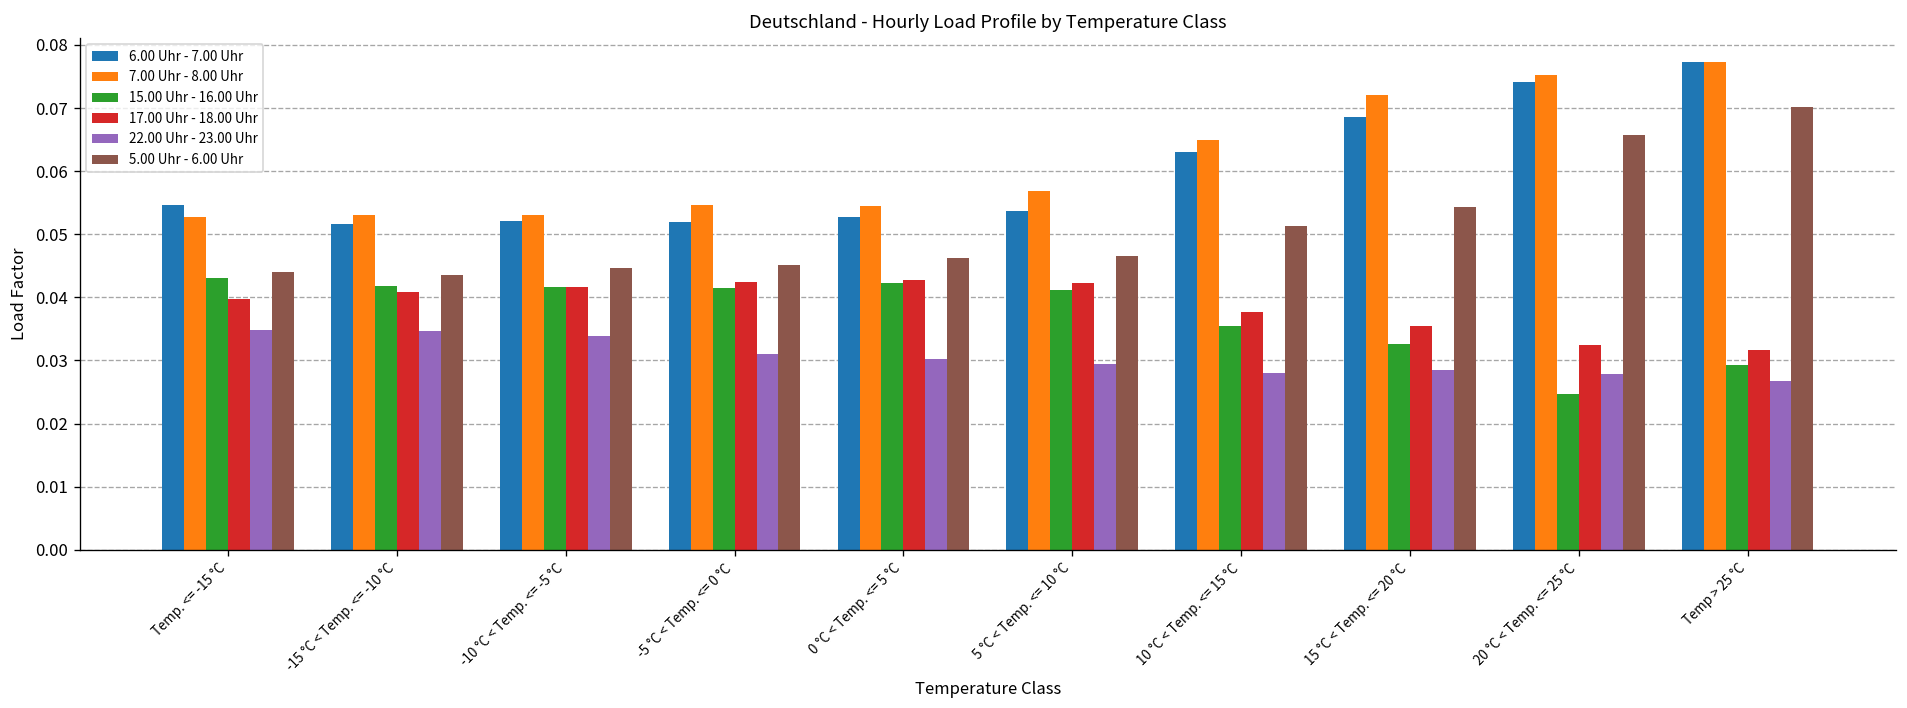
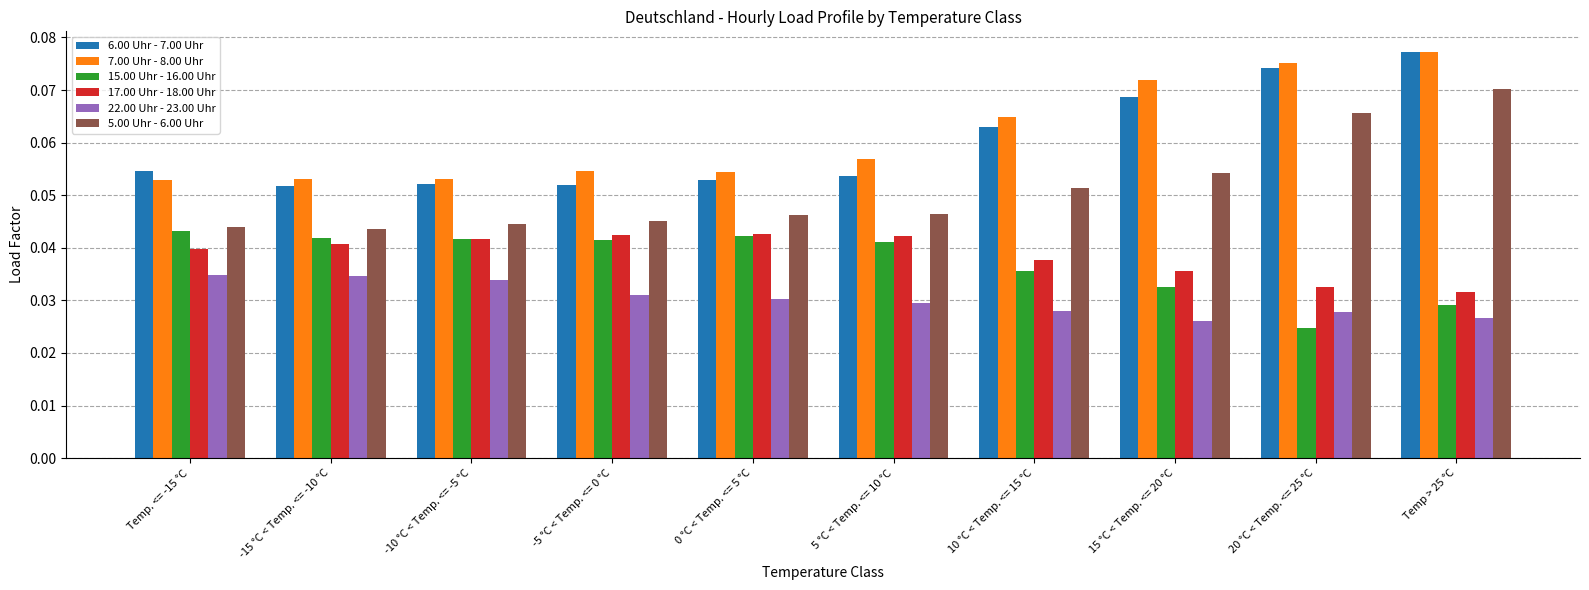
  {
    "6.00 Uhr - 7.00 Uhr": {
      "Temp. <= -15 °C": 0.055,
      "-15 °C < Temp. <= -10 °C": 0.052,
      "-10 °C < Temp. <= -5 °C": 0.052,
      "-5 °C < Temp. <= 0 °C": 0.052,
      "0 °C < Temp. <= 5 °C": 0.053,
      "5 °C < Temp. <= 10 °C": 0.054,
      "10 °C < Temp. <= 15 °C": 0.063,
      "15 °C < Temp. <= 20 °C": 0.069,
      "20 °C < Temp. <= 25 °C": 0.074,
      "Temp > 25 °C": 0.077
    },
    "7.00 Uhr - 8.00 Uhr": {
      "Temp. <= -15 °C": 0.053,
      "-15 °C < Temp. <= -10 °C": 0.053,
      "-10 °C < Temp. <= -5 °C": 0.053,
      "-5 °C < Temp. <= 0 °C": 0.055,
      "0 °C < Temp. <= 5 °C": 0.054,
      "5 °C < Temp. <= 10 °C": 0.057,
      "10 °C < Temp. <= 15 °C": 0.065,
      "15 °C < Temp. <= 20 °C": 0.072,
      "20 °C < Temp. <= 25 °C": 0.075,
      "Temp > 25 °C": 0.077
    },
    "15.00 Uhr - 16.00 Uhr": {
      "Temp. <= -15 °C": 0.043,
      "-15 °C < Temp. <= -10 °C": 0.042,
      "-10 °C < Temp. <= -5 °C": 0.042,
      "-5 °C < Temp. <= 0 °C": 0.041,
      "0 °C < Temp. <= 5 °C": 0.042,
      "5 °C < Temp. <= 10 °C": 0.041,
      "10 °C < Temp. <= 15 °C": 0.036,
      "15 °C < Temp. <= 20 °C": 0.033,
      "20 °C < Temp. <= 25 °C": 0.025,
      "Temp > 25 °C": 0.029
    },
    "17.00 Uhr - 18.00 Uhr": {
      "Temp. <= -15 °C": 0.040,
      "-15 °C < Temp. <= -10 °C": 0.041,
      "-10 °C < Temp. <= -5 °C": 0.042,
      "-5 °C < Temp. <= 0 °C": 0.042,
      "0 °C < Temp. <= 5 °C": 0.043,
      "5 °C < Temp. <= 10 °C": 0.042,
      "10 °C < Temp. <= 15 °C": 0.038,
      "15 °C < Temp. <= 20 °C": 0.036,
      "20 °C < Temp. <= 25 °C": 0.033,
      "Temp > 25 °C": 0.032
    },
    "22.00 Uhr - 23.00 Uhr": {
      "Temp. <= -15 °C": 0.035,
      "-15 °C < Temp. <= -10 °C": 0.035,
      "-10 °C < Temp. <= -5 °C": 0.034,
      "-5 °C < Temp. <= 0 °C": 0.031,
      "0 °C < Temp. <= 5 °C": 0.030,
      "5 °C < Temp. <= 10 °C": 0.030,
      "10 °C < Temp. <= 15 °C": 0.028,
-     "15 °C < Temp. <= 20 °C": 0.029,
+     "15 °C < Temp. <= 20 °C": 0.026,
      "20 °C < Temp. <= 25 °C": 0.028,
      "Temp > 25 °C": 0.027
    },
    "5.00 Uhr - 6.00 Uhr": {
      "Temp. <= -15 °C": 0.044,
      "-15 °C < Temp. <= -10 °C": 0.044,
      "-10 °C < Temp. <= -5 °C": 0.045,
      "-5 °C < Temp. <= 0 °C": 0.045,
      "0 °C < Temp. <= 5 °C": 0.046,
      "5 °C < Temp. <= 10 °C": 0.047,
      "10 °C < Temp. <= 15 °C": 0.051,
      "15 °C < Temp. <= 20 °C": 0.054,
      "20 °C < Temp. <= 25 °C": 0.066,
      "Temp > 25 °C": 0.070
    }
  }
